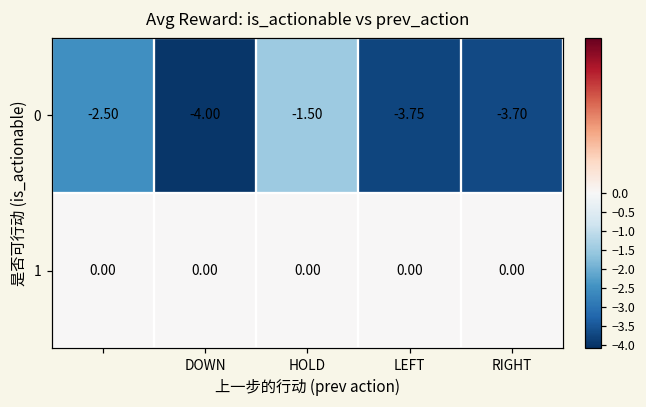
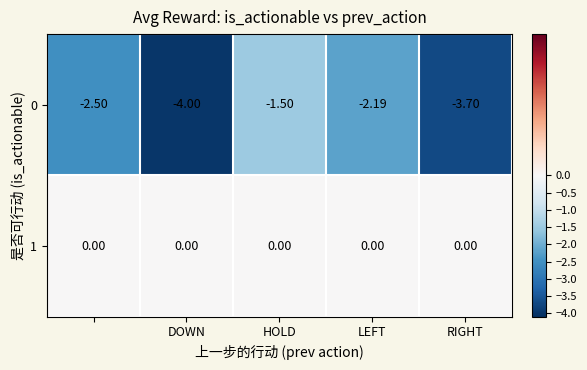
  {
    "0": {
      "DOWN": -4.00,
      "HOLD": -1.50,
-     "LEFT": -3.75,
+     "LEFT": -2.19,
      "RIGHT": -3.70
    },
    "1": {
      "DOWN": 0.00,
      "HOLD": 0.00,
      "LEFT": 0.00,
      "RIGHT": 0.00
    }
  }
